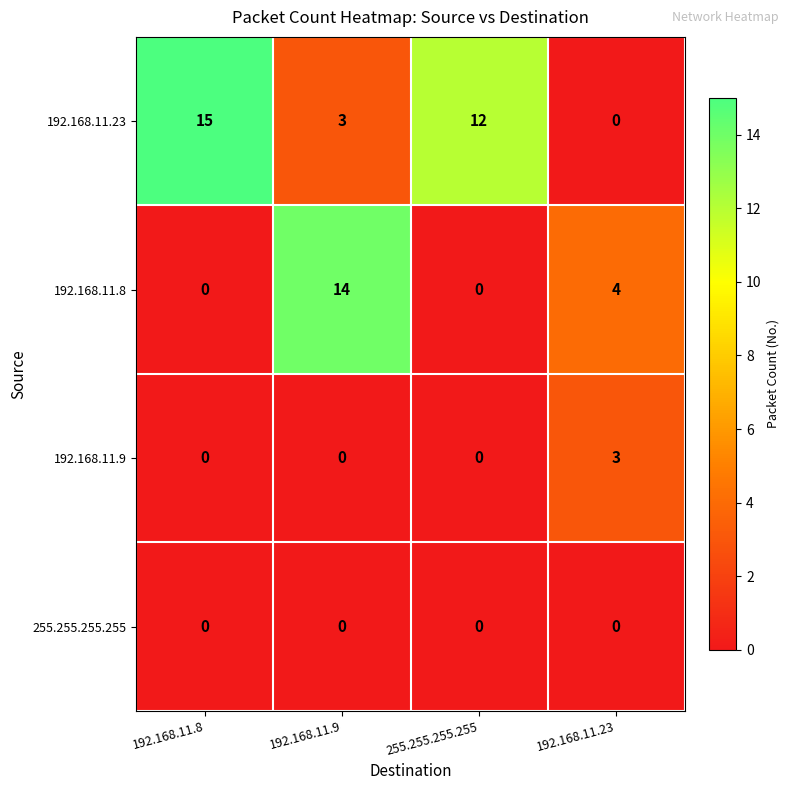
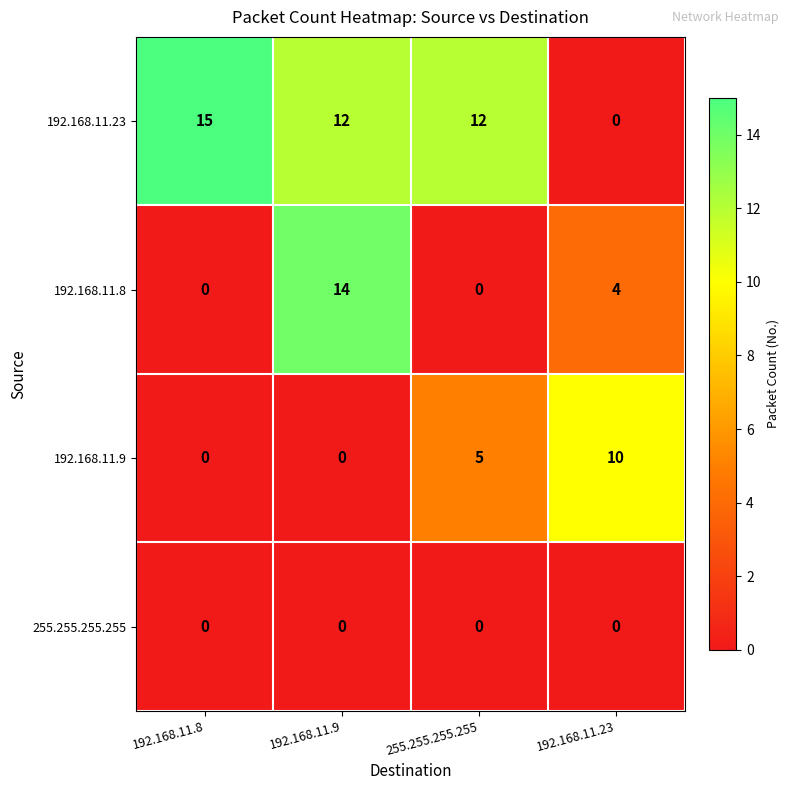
  {
    "192.168.11.23": {
      "192.168.11.8": 15,
-     "192.168.11.9": 3,
+     "192.168.11.9": 12,
      "255.255.255.255": 12,
      "192.168.11.23": 0
    },
    "192.168.11.8": {
      "192.168.11.8": 0,
      "192.168.11.9": 14,
      "255.255.255.255": 0,
      "192.168.11.23": 4
    },
    "192.168.11.9": {
      "192.168.11.8": 0,
      "192.168.11.9": 0,
-     "255.255.255.255": 0,
-     "192.168.11.23": 3
+     "255.255.255.255": 5,
+     "192.168.11.23": 10
    },
    "255.255.255.255": {
      "192.168.11.8": 0,
      "192.168.11.9": 0,
      "255.255.255.255": 0,
      "192.168.11.23": 0
    }
  }
